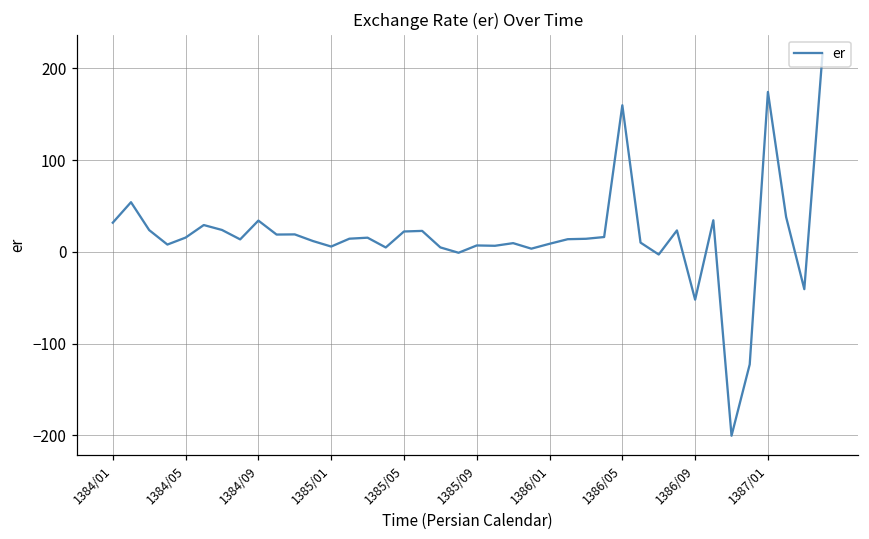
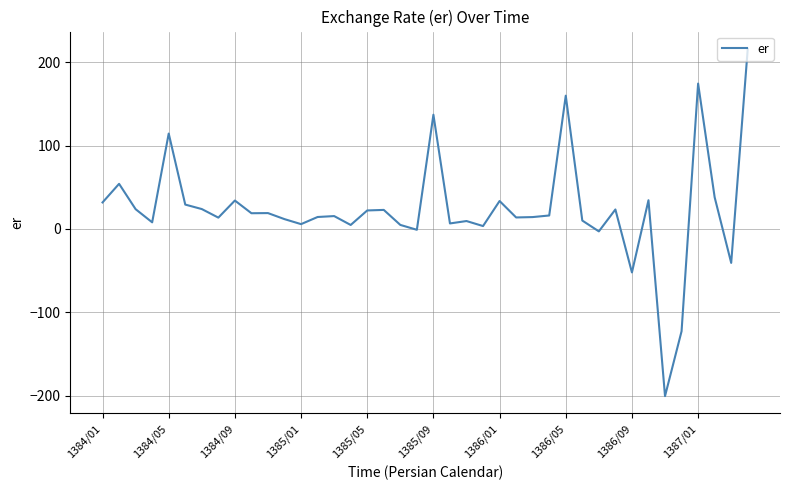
  {
    "1384/01": 30,
-   "1384/05": 20,
+   "1384/05": 110,
    "1384/09": 30,
    "1385/01": 10,
    "1385/05": 20,
-   "1385/09": 10,
-   "1386/01": 10,
+   "1385/09": 140,
+   "1386/01": 30,
    "1386/05": 160,
    "1386/09": -50,
    "1387/01": 170
  }
